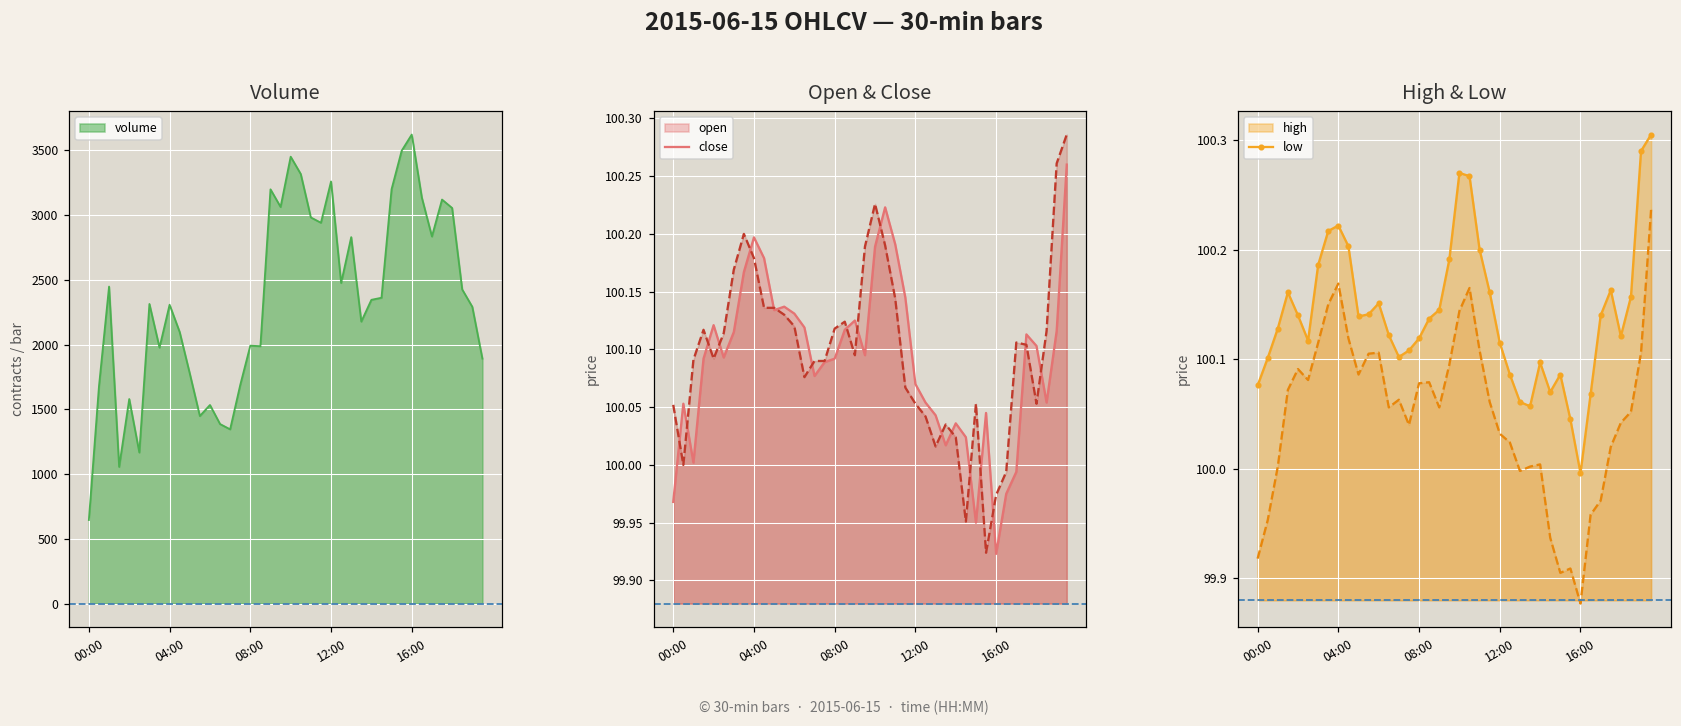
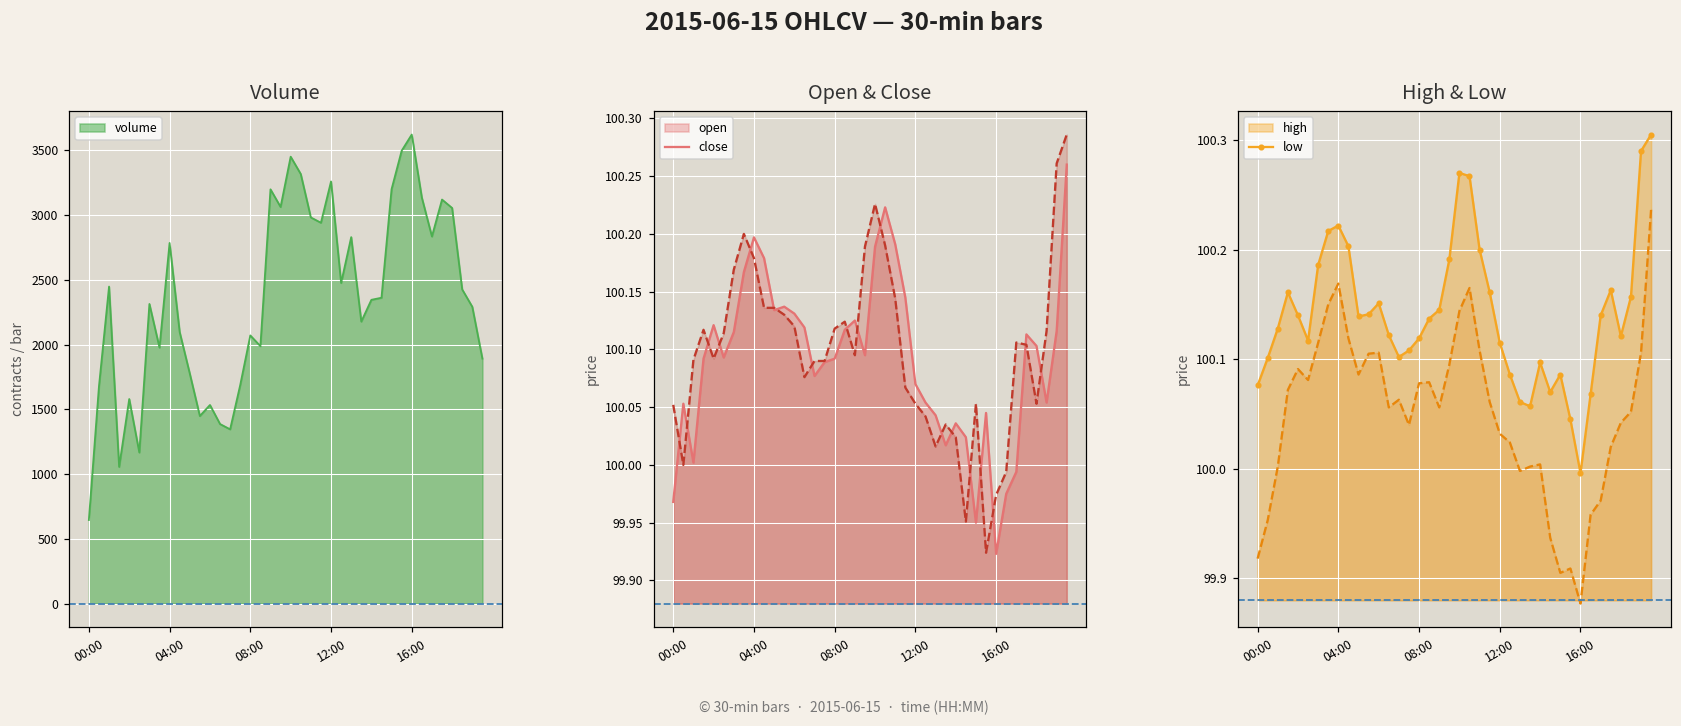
  {
    "Volume": {
      "00:00": 650,
-     "04:00": 2310,
-     "08:00": 1990,
+     "04:00": 2780,
+     "08:00": 2070,
      "12:00": 3260,
      "16:00": 3620
    }
  }
